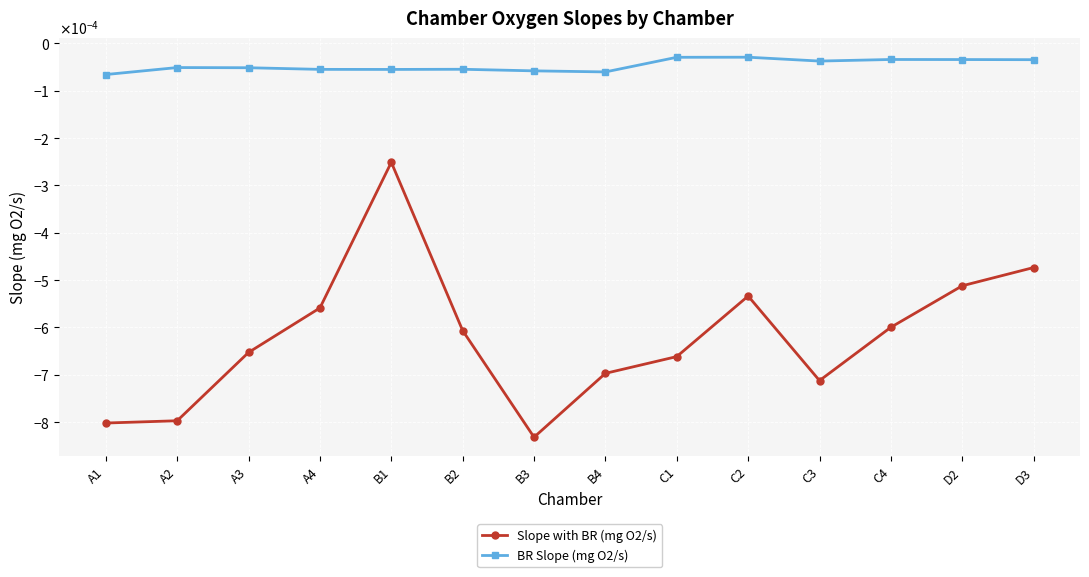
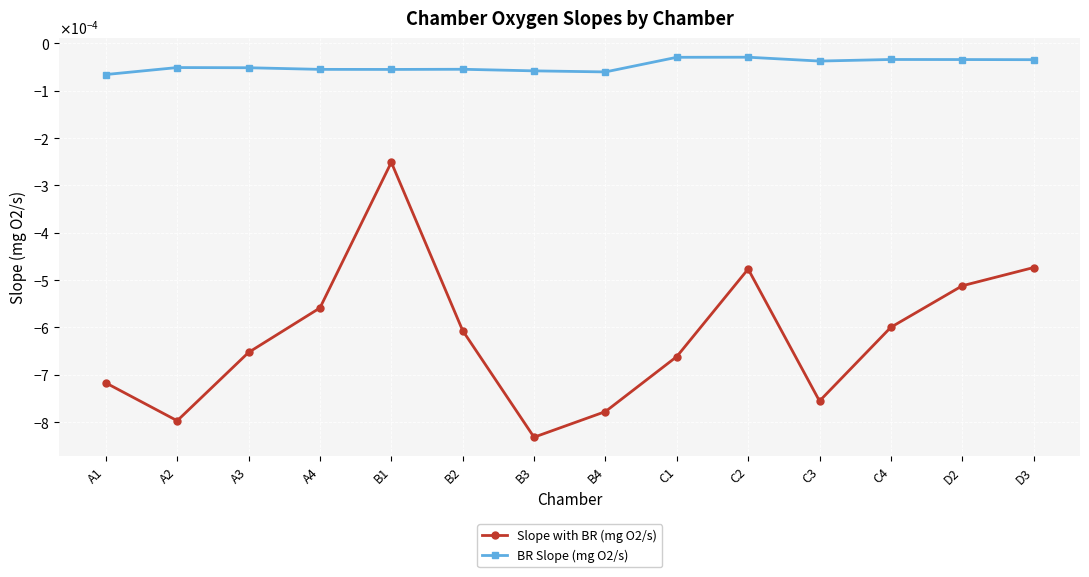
  {
    "Slope with BR (mg O2/s)": {
-     "A1": -0.00080,
+     "A1": -0.00072,
      "A2": -0.00080,
      "A3": -0.00065,
      "A4": -0.00056,
      "B1": -0.00025,
      "B2": -0.00061,
      "B3": -0.00083,
-     "B4": -0.00070,
+     "B4": -0.00078,
      "C1": -0.00066,
-     "C2": -0.00053,
-     "C3": -0.00071,
+     "C2": -0.00048,
+     "C3": -0.00076,
      "C4": -0.00060,
      "D2": -0.00051,
      "D3": -0.00047
    },
    "BR Slope (mg O2/s)": {
      "A1": -0.00007,
      "A2": -0.00005,
      "A3": -0.00005,
      "A4": -0.00005,
      "B1": -0.00005,
      "B2": -0.00005,
      "B3": -0.00006,
      "B4": -0.00006,
      "C1": -0.00003,
      "C2": -0.00003,
      "C3": -0.00004,
      "C4": -0.00003,
      "D2": -0.00003,
      "D3": -0.00003
    }
  }
